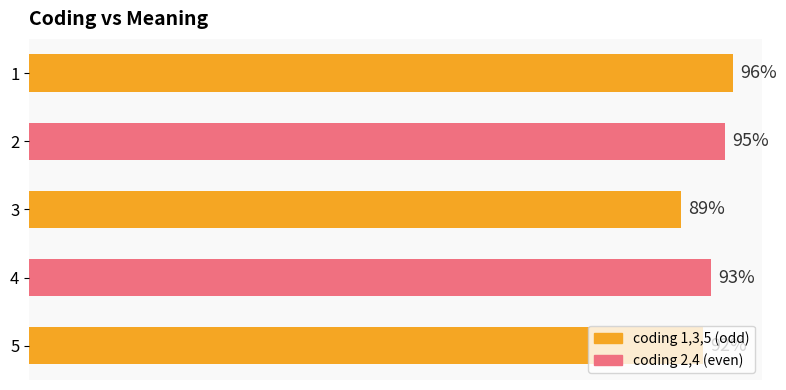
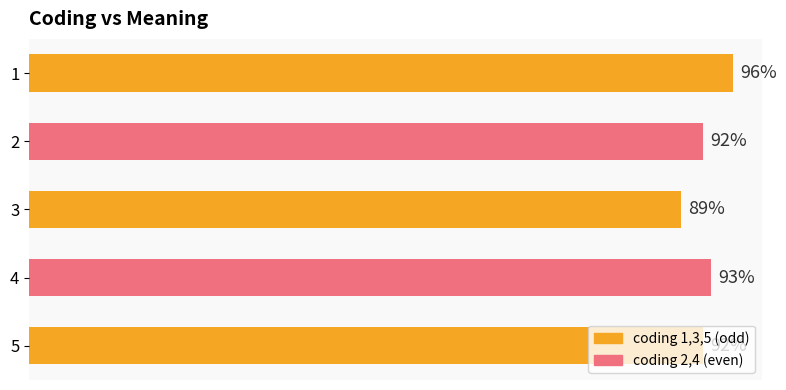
  {
    "1": "96%",
-   "2": "95%",
+   "2": "92%",
    "3": "89%",
    "4": "93%"
  }
